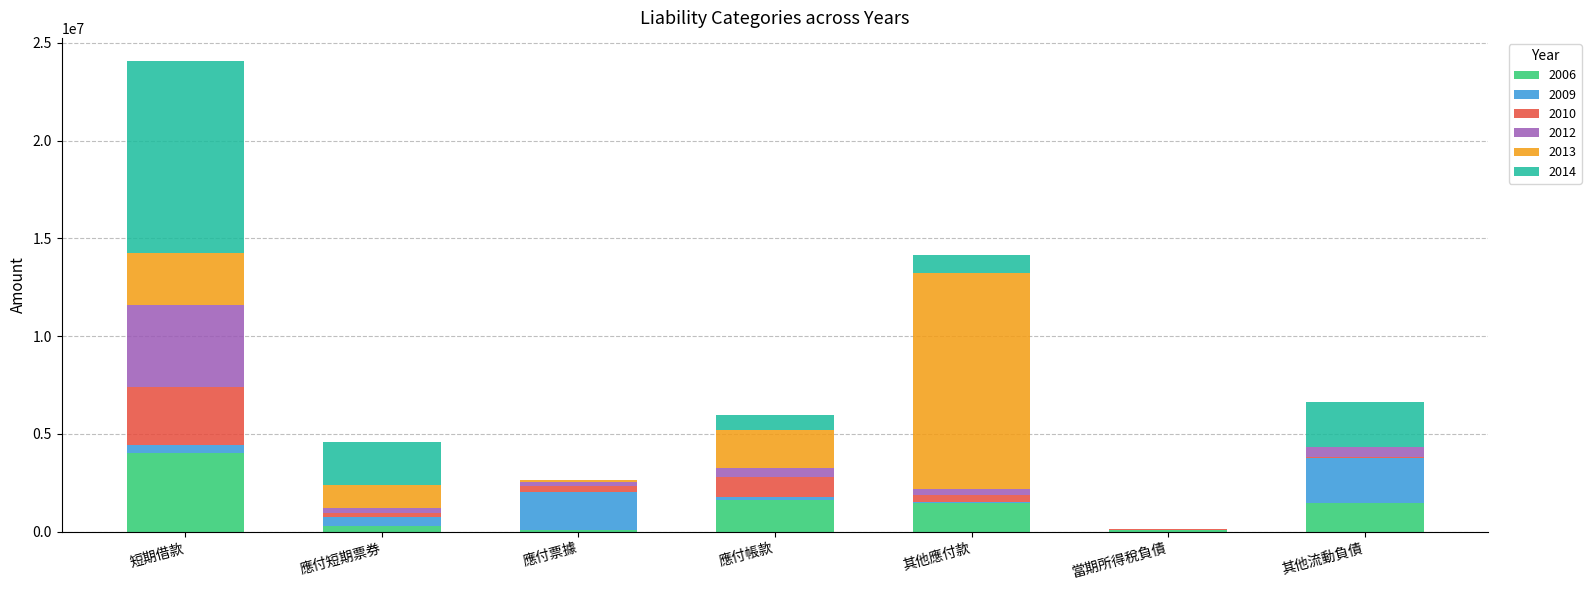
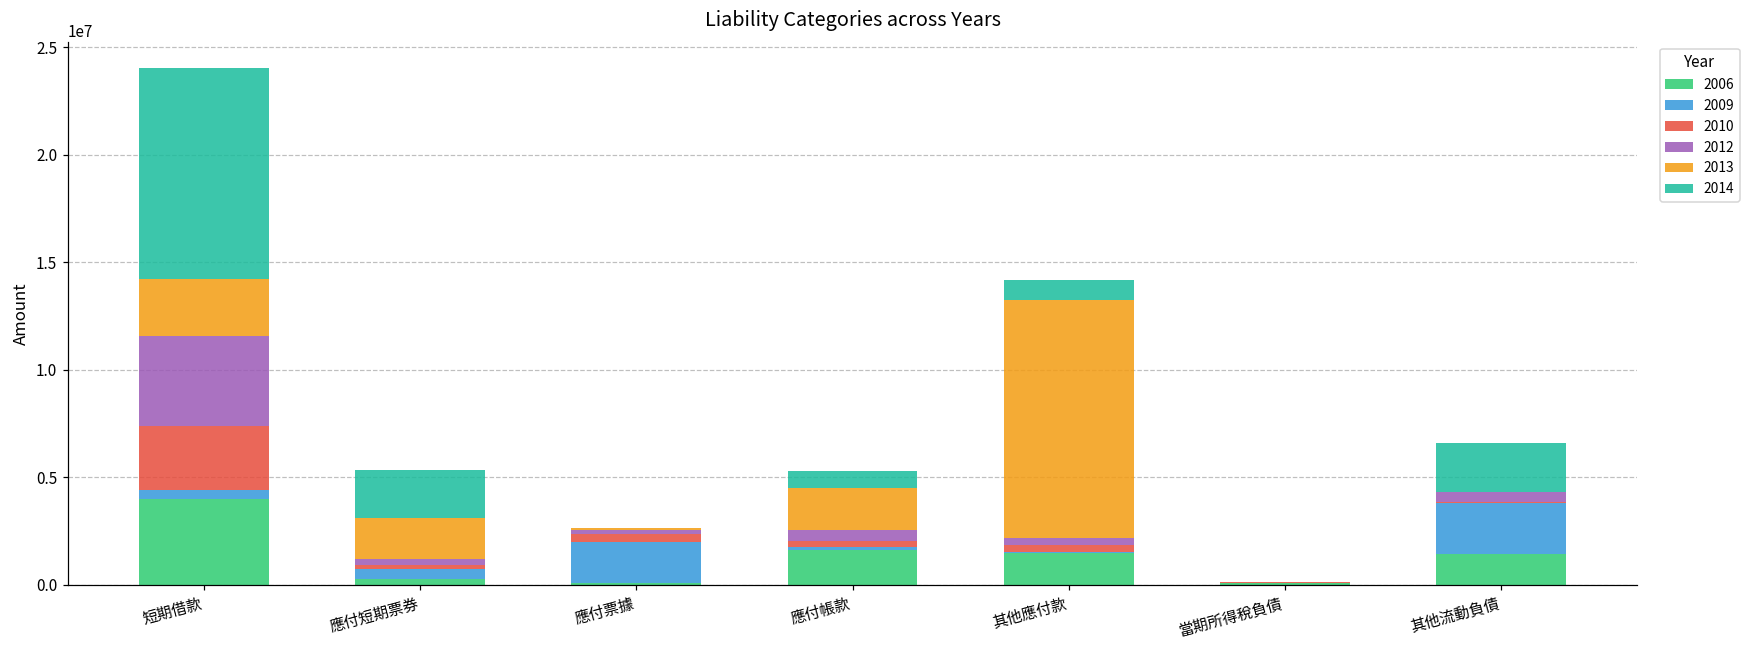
  {
    "2009": {
      "短期借款": 400000,
      "應付短期票券": 400000,
      "應付票據": 1900000,
      "當期所得稅負債": 0,
      "其他流動負債": 2300000
    },
    "2010": {
      "短期借款": 3000000,
      "應付短期票券": 200000,
      "應付票據": 300000,
-     "應付帳款": 1000000,
+     "應付帳款": 300000,
      "其他應付款": 300000
    },
    "2012": {
      "短期借款": 4200000,
      "應付短期票券": 300000,
      "應付票據": 200000,
      "應付帳款": 500000,
      "其他應付款": 300000,
      "其他流動負債": 500000
    },
    "2013": {
      "短期借款": 2700000,
-     "應付短期票券": 1200000,
+     "應付短期票券": 1900000,
      "應付帳款": 2000000,
      "其他應付款": 11100000
    }
  }
